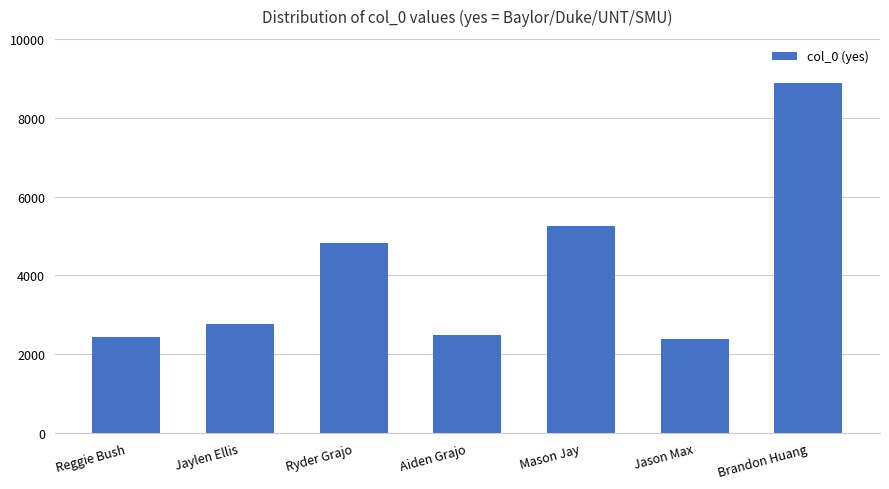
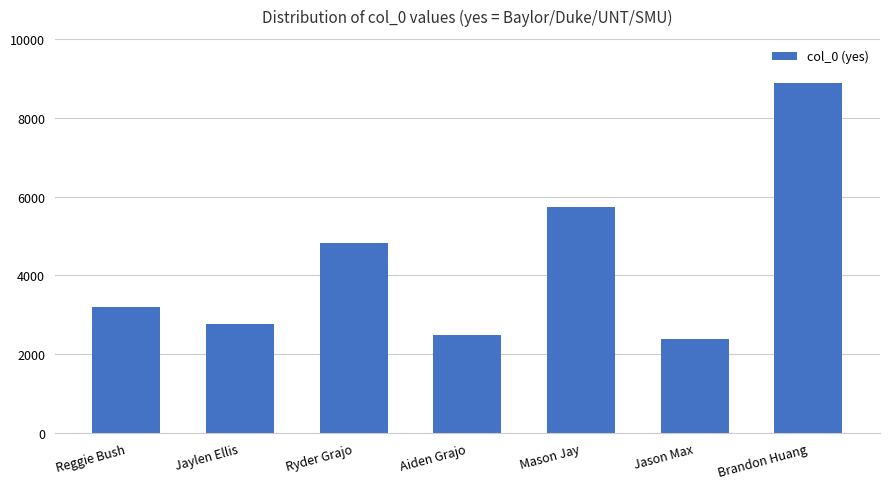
  {
-   "Reggie Bush": 2400,
+   "Reggie Bush": 3200,
    "Jaylen Ellis": 2800,
    "Ryder Grajo": 4800,
    "Aiden Grajo": 2500,
-   "Mason Jay": 5200,
+   "Mason Jay": 5700,
    "Jason Max": 2400,
    "Brandon Huang": 8900
  }
